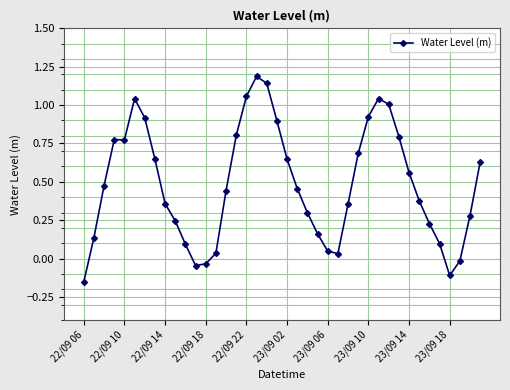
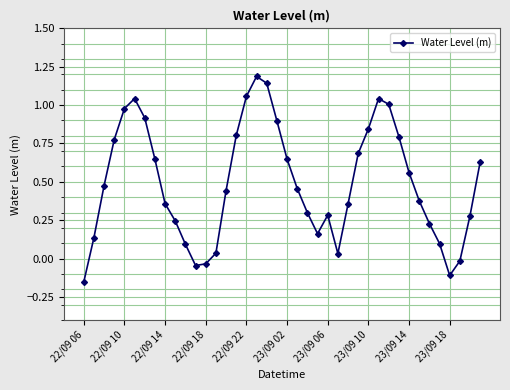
  {
    "22/09 06": -0.15,
-   "22/09 10": 0.77,
+   "22/09 10": 0.98,
    "22/09 14": 0.36,
    "22/09 18": -0.03,
    "22/09 22": 1.06,
    "23/09 02": 0.65,
-   "23/09 06": 0.05,
-   "23/09 10": 0.92,
+   "23/09 06": 0.28,
+   "23/09 10": 0.84,
    "23/09 14": 0.56,
    "23/09 18": -0.11
  }
